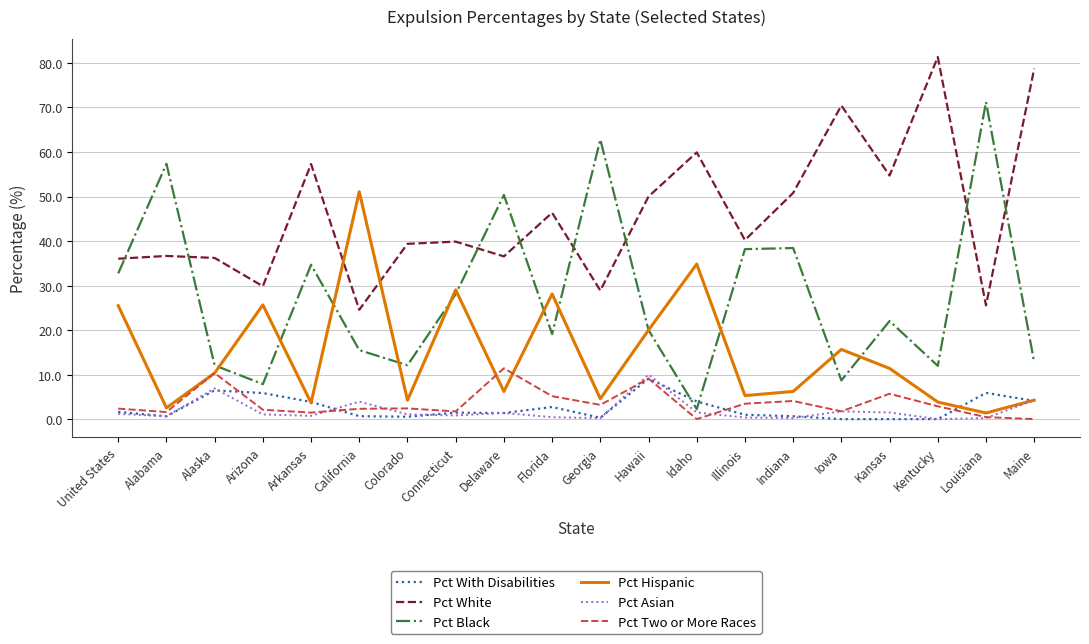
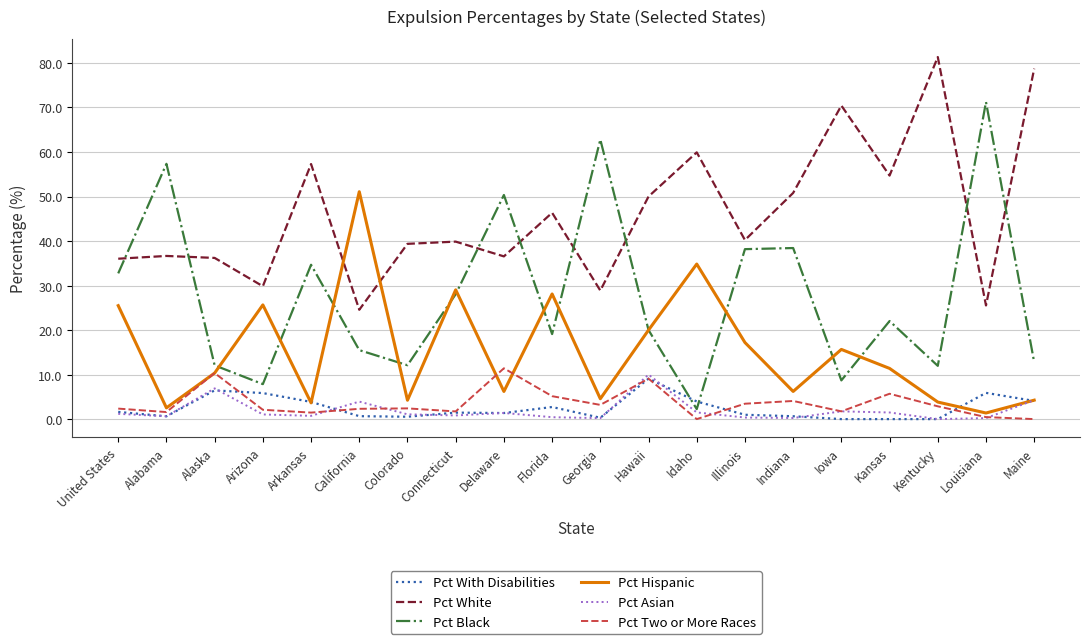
  {
    "Pct With Disabilities": {
      "Arizona": 6,
      "California": 1,
      "Florida": 3,
      "Idaho": 4,
      "Illinois": 1,
      "Iowa": 0,
      "Kansas": 0,
      "Louisiana": 6
    },
    "Pct White": {
      "United States": 36,
      "Alabama": 37,
      "Alaska": 36,
      "Arizona": 30,
      "Arkansas": 57,
      "California": 25,
      "Colorado": 39,
      "Connecticut": 40,
      "Delaware": 37,
      "Florida": 46,
      "Georgia": 29,
      "Hawaii": 50,
      "Idaho": 60,
      "Illinois": 40,
      "Indiana": 51,
      "Iowa": 70,
      "Kansas": 55,
      "Kentucky": 81,
      "Louisiana": 26,
      "Maine": 79
    },
    "Pct Black": {
      "United States": 33,
      "Alabama": 57,
      "Alaska": 12,
      "Arizona": 8,
      "Arkansas": 35,
      "California": 15,
      "Colorado": 12,
      "Connecticut": 28,
      "Delaware": 50,
      "Florida": 19,
      "Georgia": 63,
      "Idaho": 2,
      "Illinois": 38,
      "Indiana": 38,
      "Iowa": 9,
      "Kansas": 22,
      "Kentucky": 12,
      "Louisiana": 71,
      "Maine": 13
    },
    "Pct Hispanic": {
      "United States": 25,
      "Alabama": 3,
      "Arizona": 26,
      "California": 51,
      "Colorado": 4,
      "Connecticut": 29,
      "Delaware": 6,
      "Florida": 28,
      "Georgia": 5,
      "Idaho": 35,
-     "Illinois": 5,
+     "Illinois": 17,
      "Indiana": 6,
      "Iowa": 16,
      "Kansas": 11,
      "Kentucky": 4,
      "Louisiana": 1
    },
    "Pct Asian": {
      "Arizona": 1,
      "Arkansas": 1,
      "California": 4,
      "Connecticut": 1,
      "Florida": 0,
      "Hawaii": 10,
      "Idaho": 1,
      "Illinois": 0,
      "Kansas": 1
    },
    "Pct Two or More Races": {
      "United States": 2,
      "Alabama": 2,
      "Arizona": 2,
      "Arkansas": 1,
      "California": 2,
      "Colorado": 2,
      "Delaware": 11,
      "Florida": 5,
      "Georgia": 3,
      "Idaho": 0,
      "Illinois": 3,
      "Indiana": 4,
      "Kansas": 6,
      "Kentucky": 3,
      "Maine": 0
    }
  }
